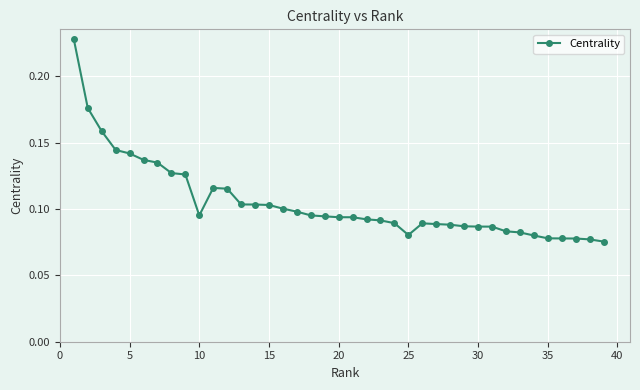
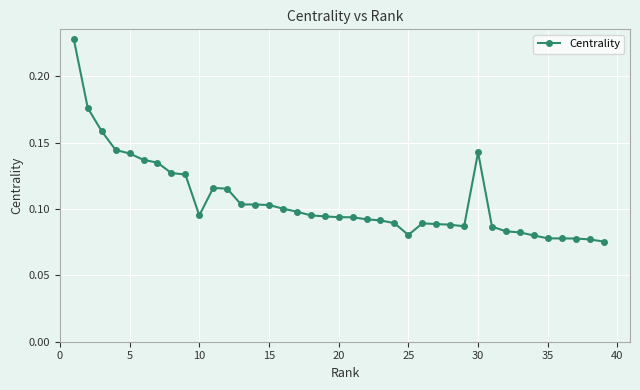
  {
    "5": 0.142,
    "10": 0.095,
    "15": 0.103,
    "20": 0.094,
    "25": 0.080,
-   "30": 0.087,
+   "30": 0.143,
    "35": 0.078
  }
